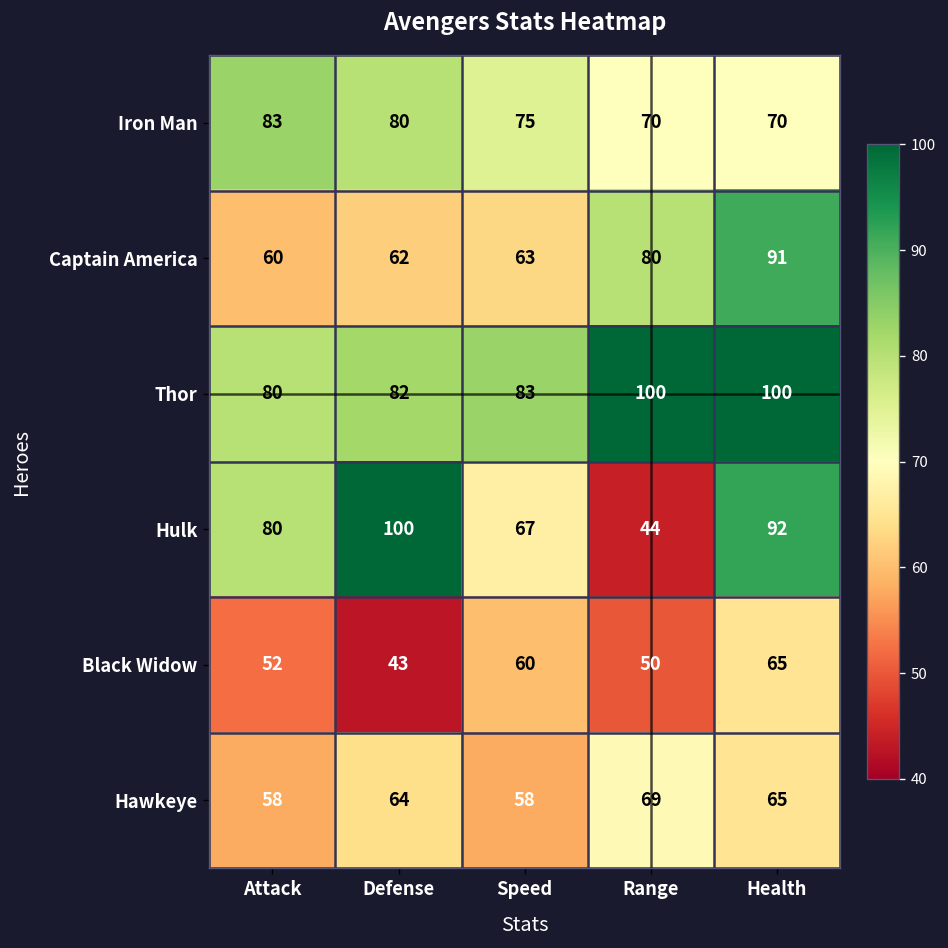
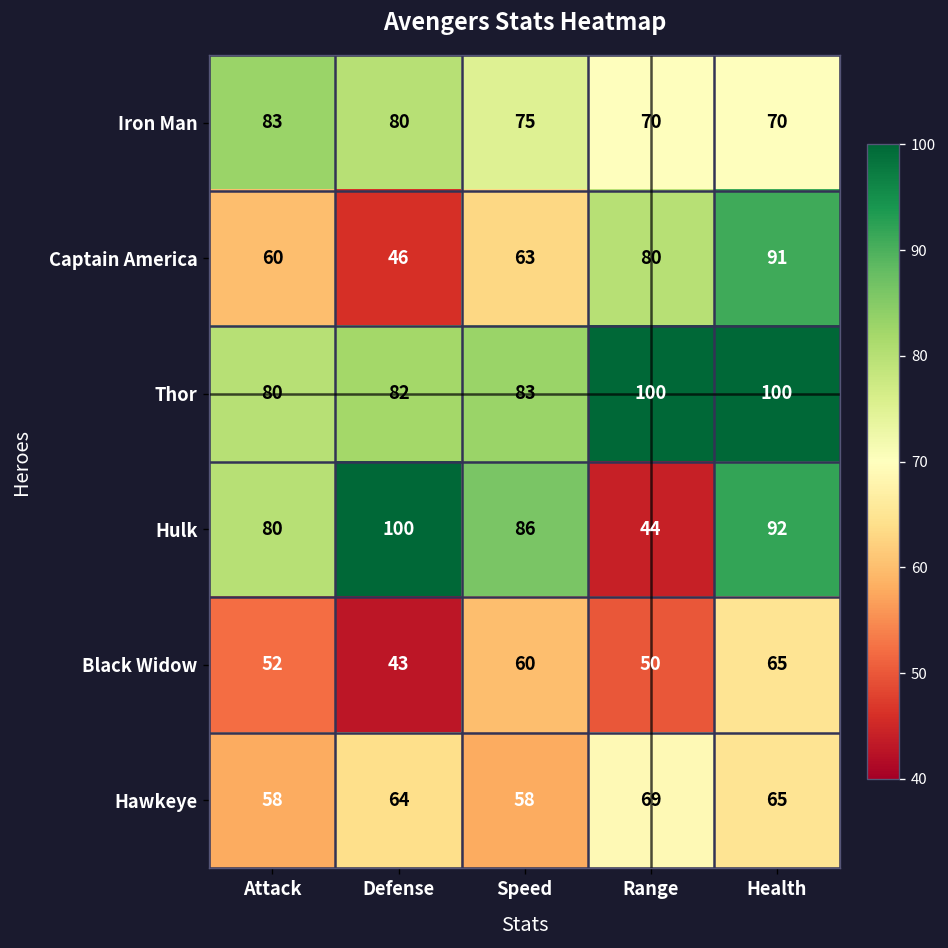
  {
    "Iron Man": {
      "Attack": 83,
      "Defense": 80,
      "Speed": 75,
      "Range": 70,
      "Health": 70
    },
    "Captain America": {
      "Attack": 60,
-     "Defense": 62,
+     "Defense": 46,
      "Speed": 63,
      "Range": 80,
      "Health": 91
    },
    "Thor": {
      "Attack": 80,
      "Defense": 82,
      "Speed": 83,
      "Range": 100,
      "Health": 100
    },
    "Hulk": {
      "Attack": 80,
      "Defense": 100,
-     "Speed": 67,
+     "Speed": 86,
      "Range": 44,
      "Health": 92
    },
    "Black Widow": {
      "Attack": 52,
      "Defense": 43,
      "Speed": 60,
      "Range": 50,
      "Health": 65
    },
    "Hawkeye": {
      "Attack": 58,
      "Defense": 64,
      "Speed": 58,
      "Range": 69,
      "Health": 65
    }
  }
